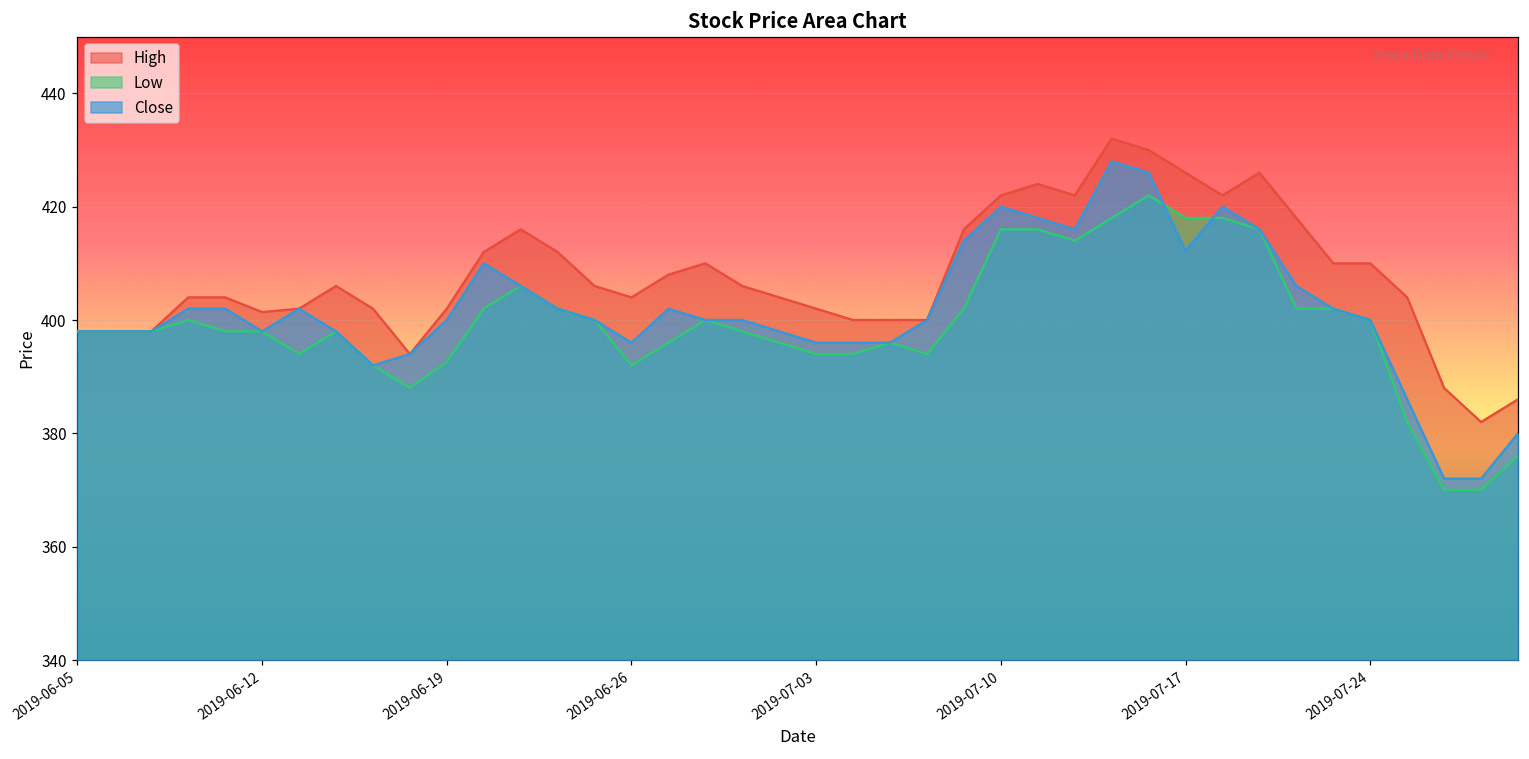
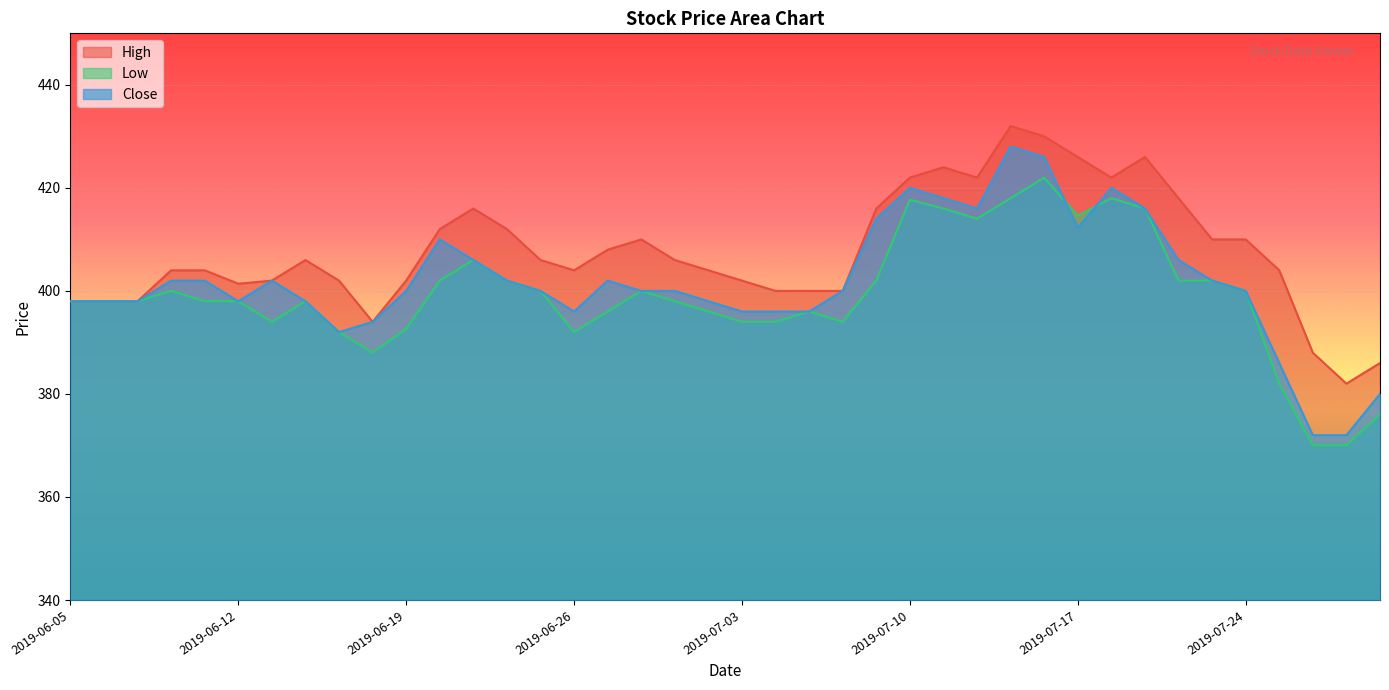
  {
    "High": {
      "2019-06-12": 401,
      "2019-06-19": 402,
      "2019-06-26": 404,
      "2019-07-03": 402,
      "2019-07-10": 422,
      "2019-07-17": 426,
      "2019-07-24": 410
    },
    "Low": {
      "2019-06-19": 393,
      "2019-06-26": 392,
      "2019-07-03": 394,
-     "2019-07-10": 416,
-     "2019-07-17": 418
+     "2019-07-10": 418,
+     "2019-07-17": 415
    },
    "Close": {
      "2019-06-19": 400,
      "2019-06-26": 396,
      "2019-07-03": 396,
      "2019-07-10": 420,
      "2019-07-17": 412
    }
  }
